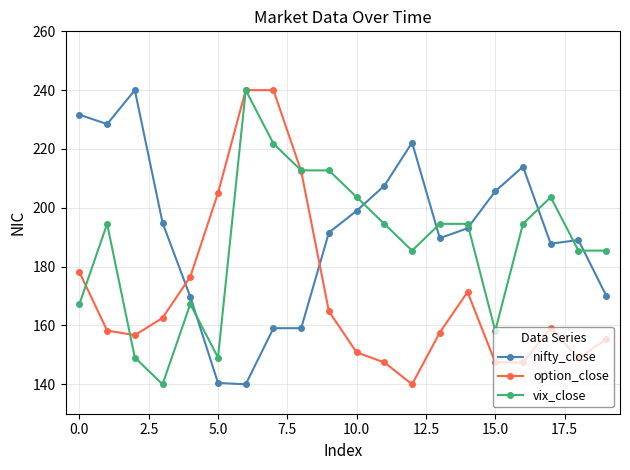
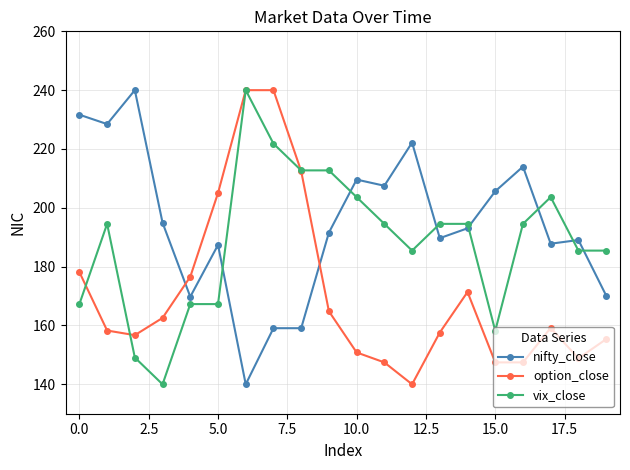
  {
    "nifty_close": {
      "0.0": 232,
-     "5.0": 140,
-     "10.0": 199,
+     "5.0": 187,
+     "10.0": 210,
      "15.0": 206
    },
    "option_close": {
      "0.0": 178,
      "5.0": 205,
      "10.0": 151
    },
    "vix_close": {
      "0.0": 167,
-     "5.0": 149,
+     "5.0": 167,
      "10.0": 204
    }
  }
